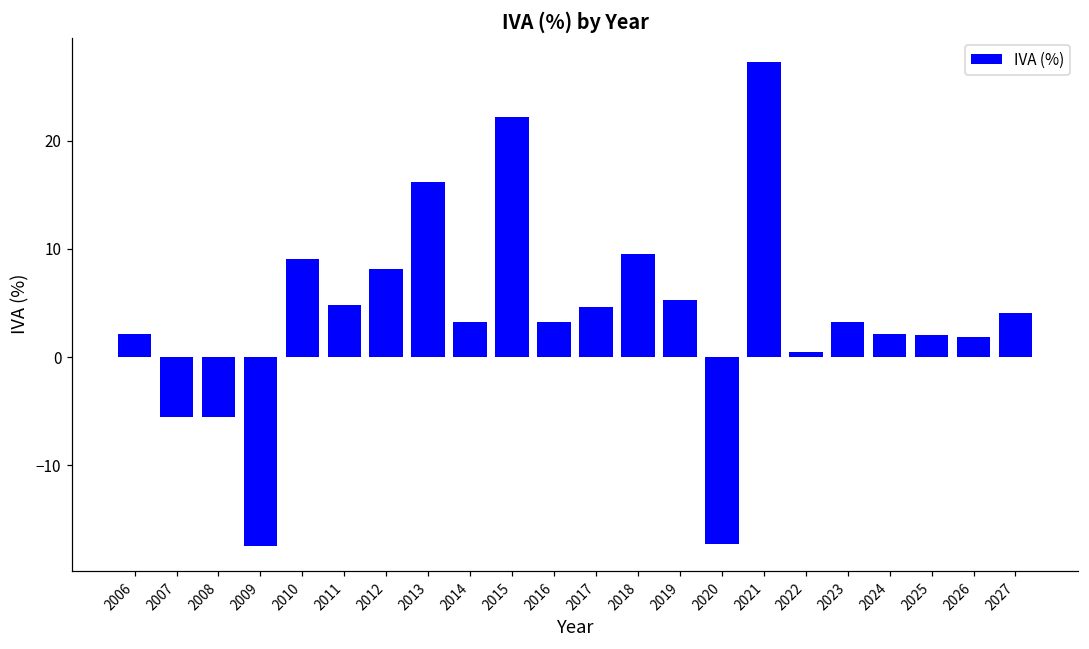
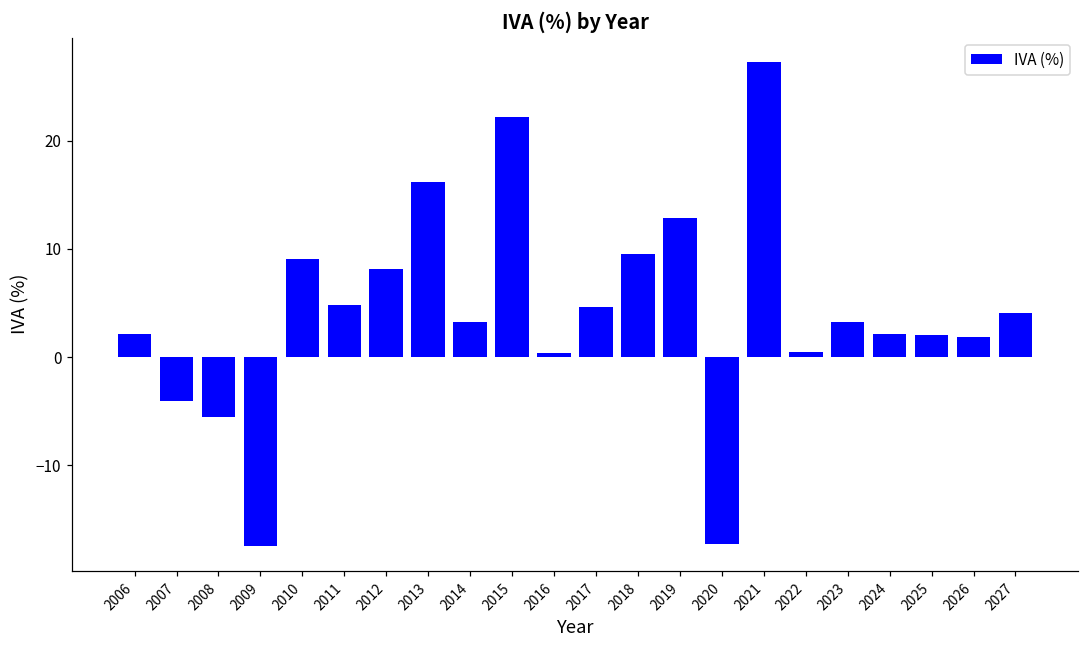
  {
    "2006": 2,
-   "2007": -6,
+   "2007": -4,
    "2008": -6,
    "2009": -17,
    "2010": 9,
    "2011": 5,
    "2012": 8,
    "2013": 16,
    "2014": 3,
    "2015": 22,
-   "2016": 3,
+   "2016": 0,
    "2017": 5,
    "2018": 10,
-   "2019": 5,
+   "2019": 13,
    "2020": -17,
    "2021": 27,
    "2022": 0,
    "2023": 3,
    "2024": 2,
    "2025": 2,
    "2026": 2,
    "2027": 4
  }
